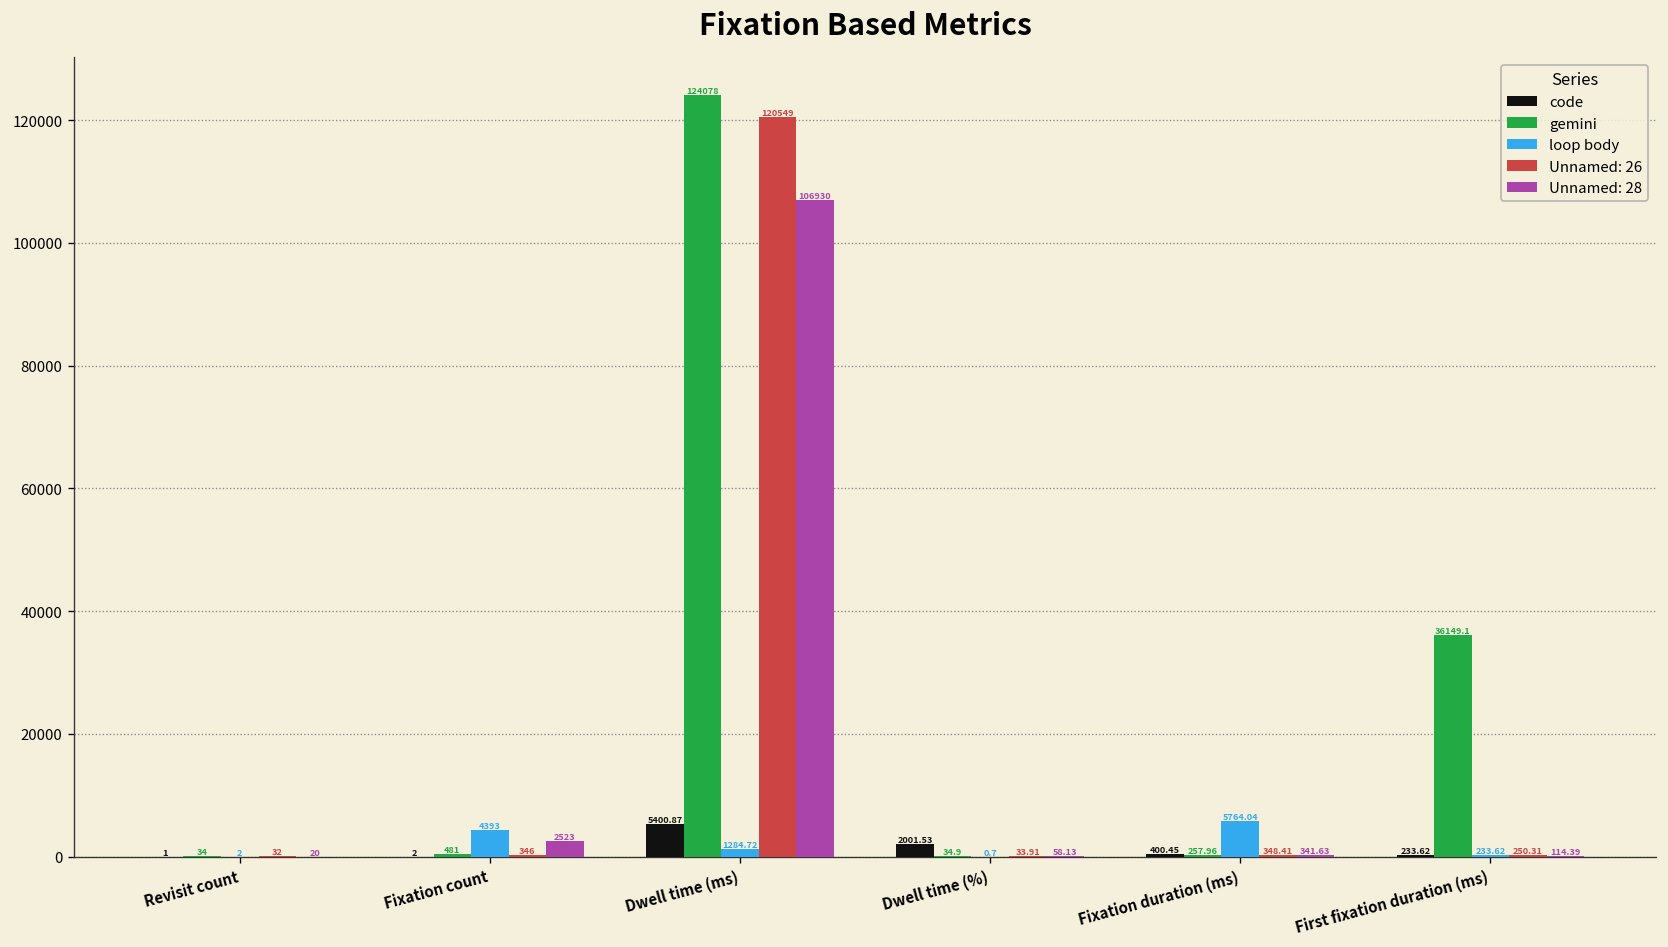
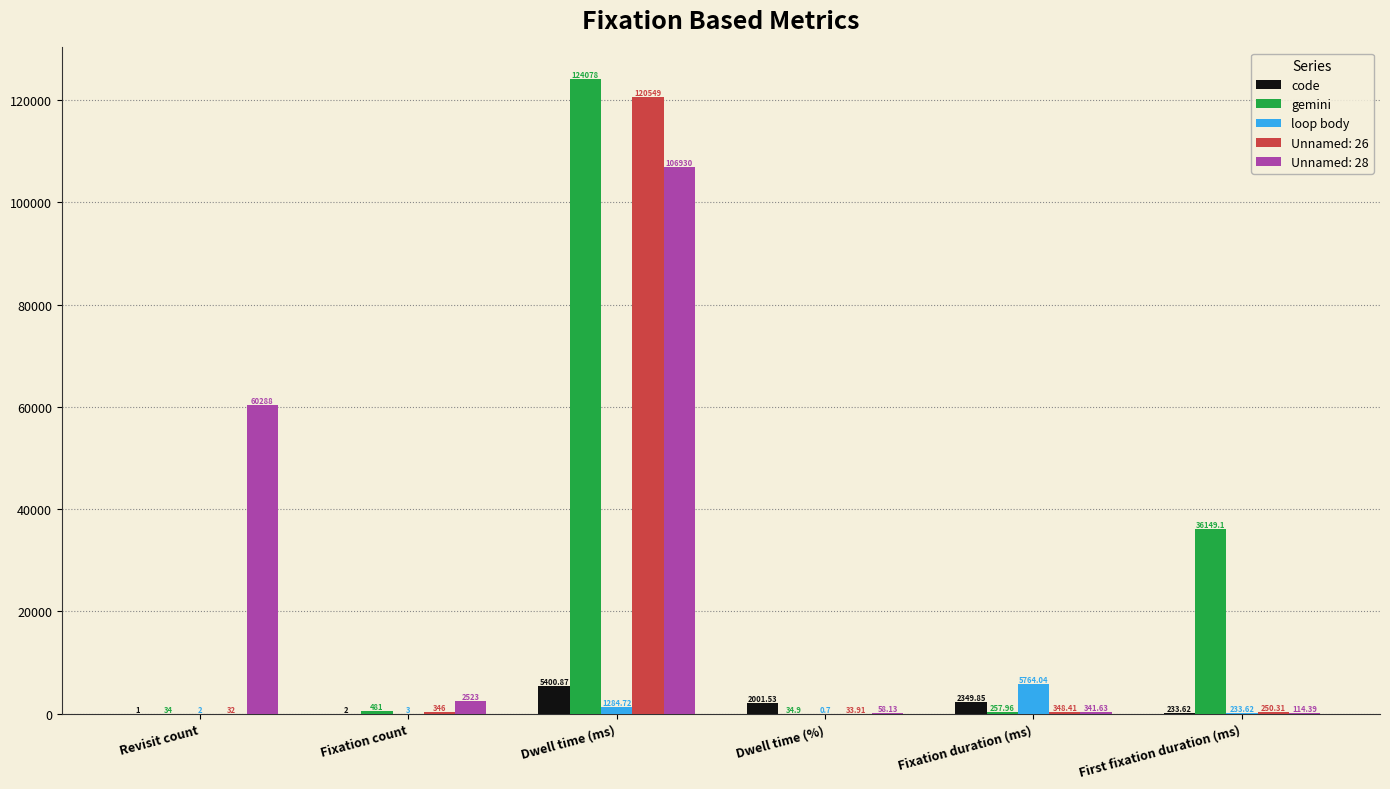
  {
    "code": {
      "Revisit count": 1,
      "Fixation count": 2,
      "Dwell time (ms)": 5400.87,
      "Dwell time (%)": 2001.53,
-     "Fixation duration (ms)": 400.45,
+     "Fixation duration (ms)": 2349.85,
      "First fixation duration (ms)": 233.62
    },
    "gemini": {
      "Revisit count": 34,
      "Fixation count": 481,
      "Dwell time (ms)": 124078,
      "Dwell time (%)": 34.9,
      "Fixation duration (ms)": 257.96,
      "First fixation duration (ms)": 36149.1
    },
    "loop body": {
      "Revisit count": 2,
-     "Fixation count": 4393,
+     "Fixation count": 3,
      "Dwell time (ms)": 1284.72,
      "Dwell time (%)": 0.7,
      "Fixation duration (ms)": 5764.04,
      "First fixation duration (ms)": 233.62
    },
    "Unnamed: 26": {
      "Revisit count": 32,
      "Fixation count": 346,
      "Dwell time (ms)": 120549,
      "Dwell time (%)": 33.91,
      "Fixation duration (ms)": 348.41,
      "First fixation duration (ms)": 250.31
    },
    "Unnamed: 28": {
-     "Revisit count": 20,
+     "Revisit count": 60288,
      "Fixation count": 2523,
      "Dwell time (ms)": 106930,
      "Dwell time (%)": 58.13,
      "Fixation duration (ms)": 341.63,
      "First fixation duration (ms)": 114.39
    }
  }
